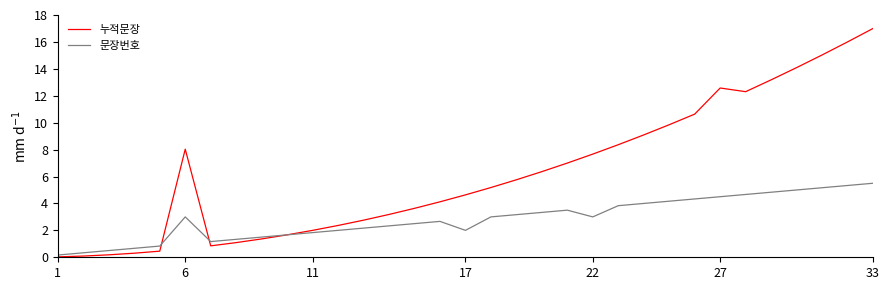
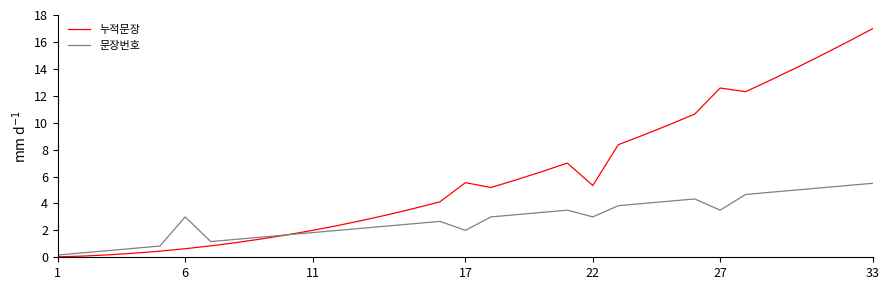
  {
    "누적문장": {
-     "6": 8.0,
-     "17": 4.6,
-     "22": 7.7,
+     "6": 0.6,
+     "17": 5.5,
+     "22": 5.3,
      "27": 12.6,
      "33": 17.0
    },
    "문장번호": {
      "6": 3.0,
      "17": 2.0,
      "22": 3.0,
-     "27": 4.5,
+     "27": 3.5,
      "33": 5.5
    }
  }
